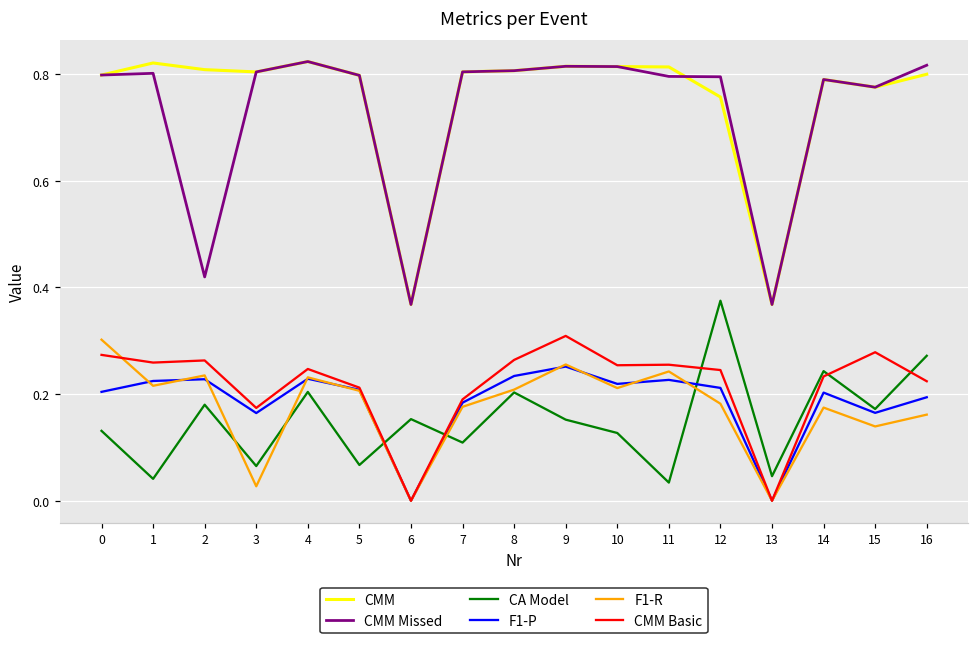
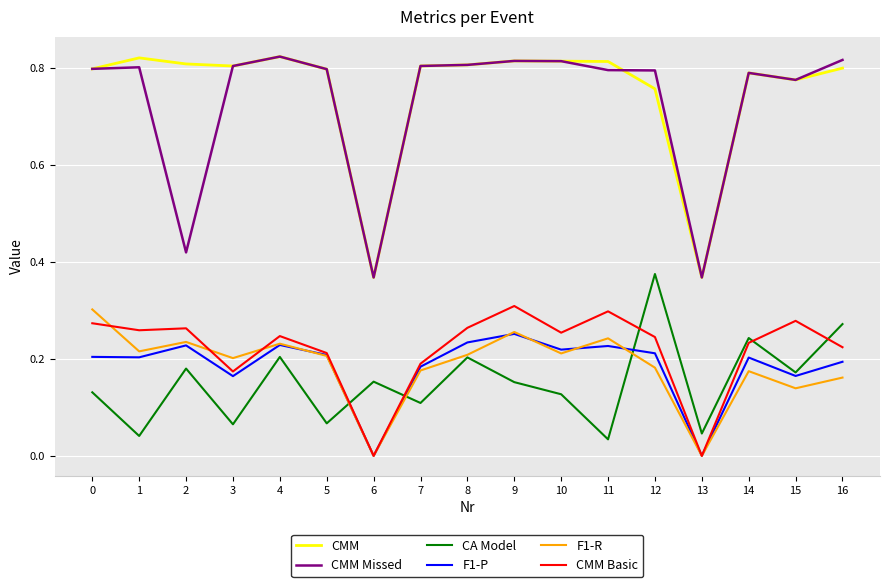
  {
    "CMM": {
      "1": 0.82,
      "2": 0.81,
      "11": 0.81,
      "12": 0.76,
      "16": 0.80
    },
    "CMM Missed": {
      "1": 0.80,
      "2": 0.42,
      "11": 0.80,
      "12": 0.79,
      "16": 0.82
    },
    "CA Model": {
      "0": 0.13,
      "1": 0.04,
      "2": 0.18,
      "3": 0.06,
      "4": 0.20,
      "5": 0.07,
      "6": 0.15,
      "7": 0.11,
      "8": 0.20,
      "9": 0.15,
      "10": 0.13,
      "11": 0.03,
      "12": 0.38,
      "13": 0.05,
      "14": 0.24,
      "15": 0.17,
      "16": 0.27
    },
    "F1-P": {
      "0": 0.20,
-     "1": 0.22,
+     "1": 0.20,
      "2": 0.23,
      "3": 0.16,
      "7": 0.18,
      "8": 0.23,
      "10": 0.22,
      "11": 0.23,
      "12": 0.21,
      "14": 0.20,
      "15": 0.16,
      "16": 0.19
    },
    "F1-R": {
      "0": 0.30,
      "1": 0.22,
      "2": 0.23,
-     "3": 0.03,
+     "3": 0.20,
      "7": 0.18,
      "8": 0.21,
      "10": 0.21,
      "11": 0.24,
      "12": 0.18,
      "14": 0.17,
      "15": 0.14,
      "16": 0.16
    },
    "CMM Basic": {
      "0": 0.27,
      "1": 0.26,
      "2": 0.26,
      "3": 0.17,
      "4": 0.25,
      "7": 0.19,
      "8": 0.26,
      "9": 0.31,
      "10": 0.25,
-     "11": 0.26,
+     "11": 0.30,
      "12": 0.25,
      "14": 0.23,
      "15": 0.28,
      "16": 0.22
    }
  }
